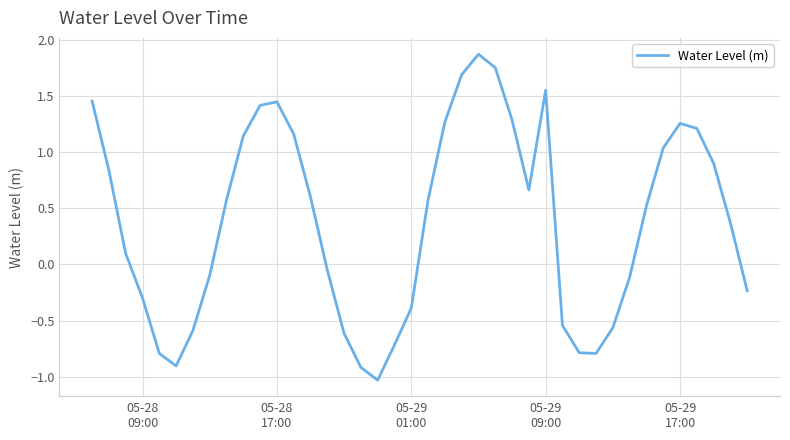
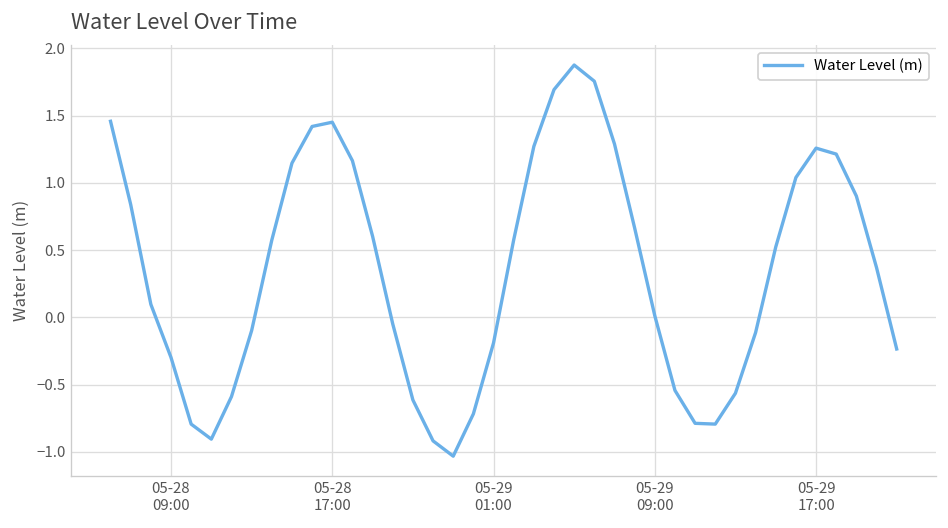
  {
    "05-28 09:00": -0.30,
    "05-28 17:00": 1.45,
-   "05-29 01:00": -0.39,
-   "05-29 09:00": 1.55,
+   "05-29 01:00": -0.19,
+   "05-29 09:00": 0.01,
    "05-29 17:00": 1.26
  }
